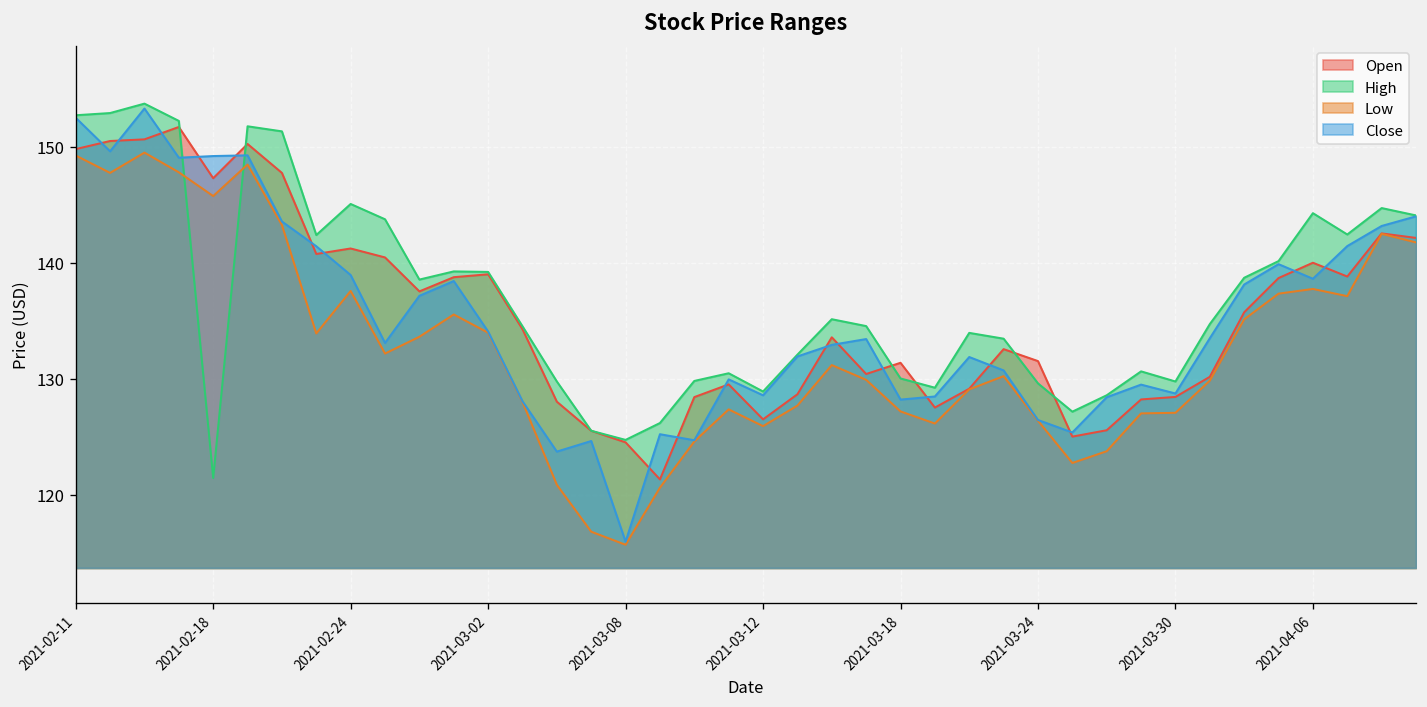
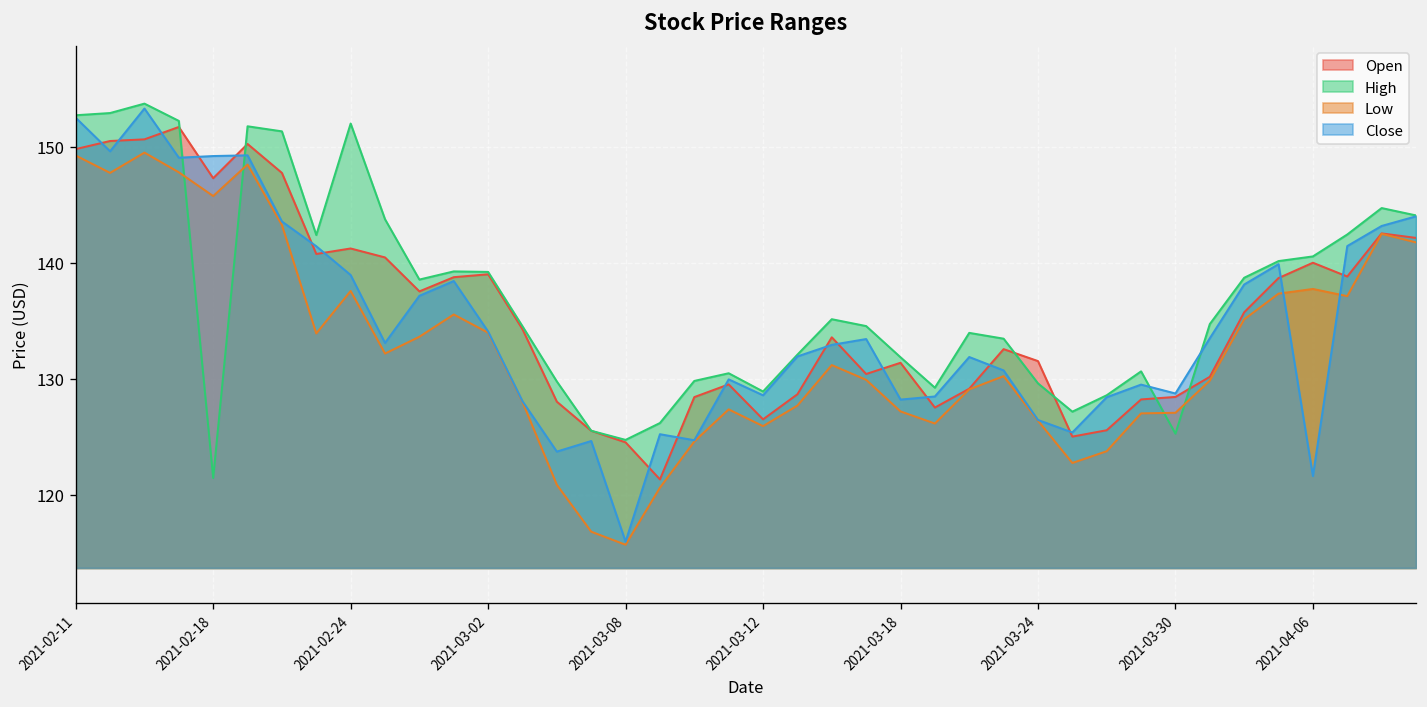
  {
    "High": {
      "2021-02-18": 121,
-     "2021-02-24": 145,
+     "2021-02-24": 152,
      "2021-03-12": 129,
-     "2021-03-18": 130,
+     "2021-03-18": 132,
      "2021-03-24": 130,
-     "2021-03-30": 130,
-     "2021-04-06": 144
+     "2021-03-30": 125,
+     "2021-04-06": 141
    },
    "Close": {
      "2021-02-18": 149,
      "2021-02-24": 139,
      "2021-03-08": 116,
      "2021-03-12": 129,
      "2021-03-18": 128,
      "2021-03-30": 129,
-     "2021-04-06": 139
+     "2021-04-06": 122
    }
  }
